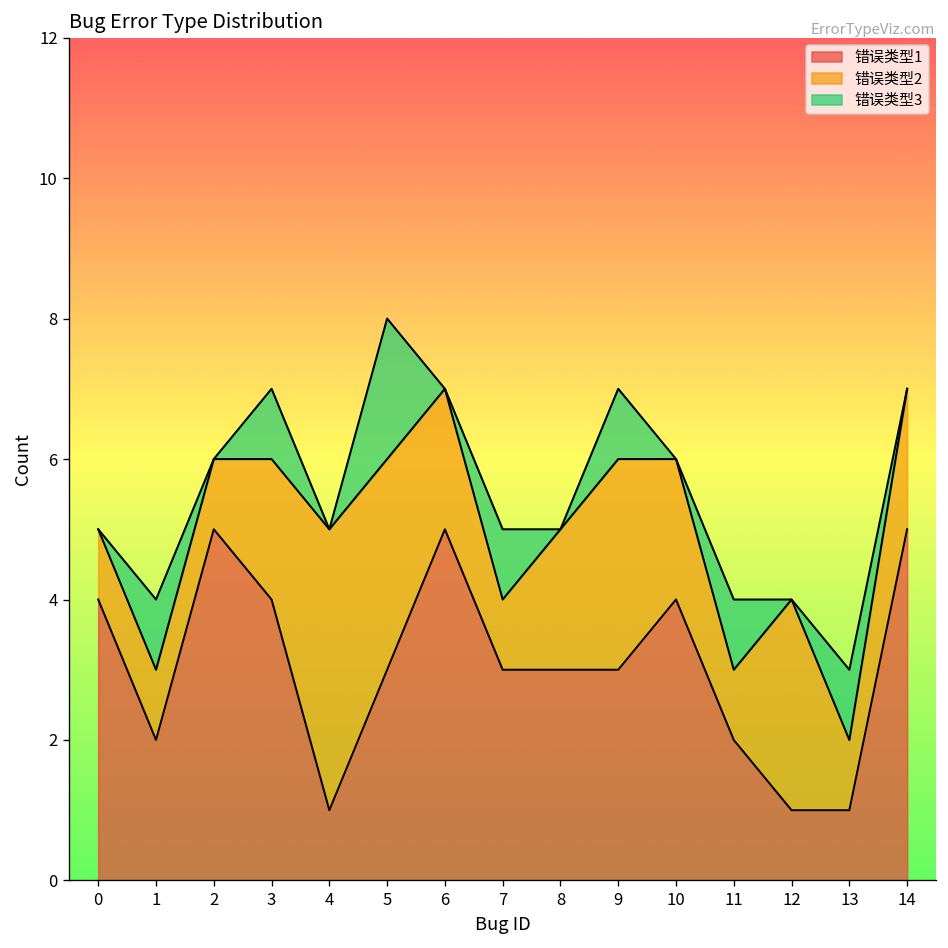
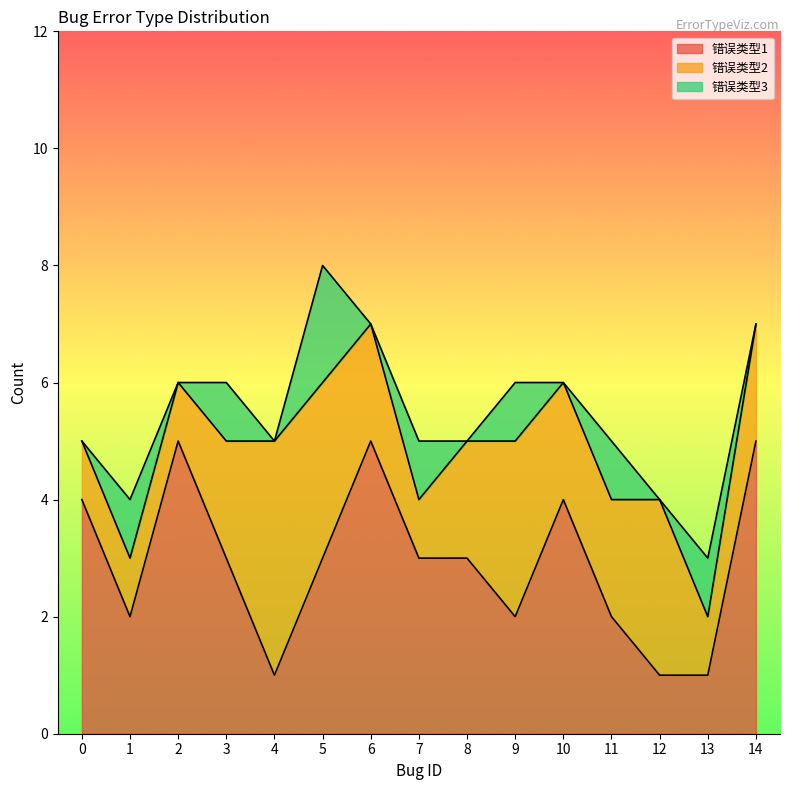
  {
    "错误类型1": {
      "0": 4,
      "1": 2,
      "2": 5,
-     "3": 4,
+     "3": 3,
      "4": 1,
      "5": 3,
      "6": 5,
      "7": 3,
      "8": 3,
-     "9": 3,
+     "9": 2,
      "10": 4,
      "11": 2,
      "12": 1,
      "13": 1,
      "14": 5
    },
    "错误类型2": {
      "1": 3,
      "5": 6,
      "7": 4,
-     "11": 1,
+     "11": 2,
      "13": 2
    },
    "错误类型3": {
      "1": 4,
      "5": 8,
      "7": 5,
      "13": 3
    }
  }
